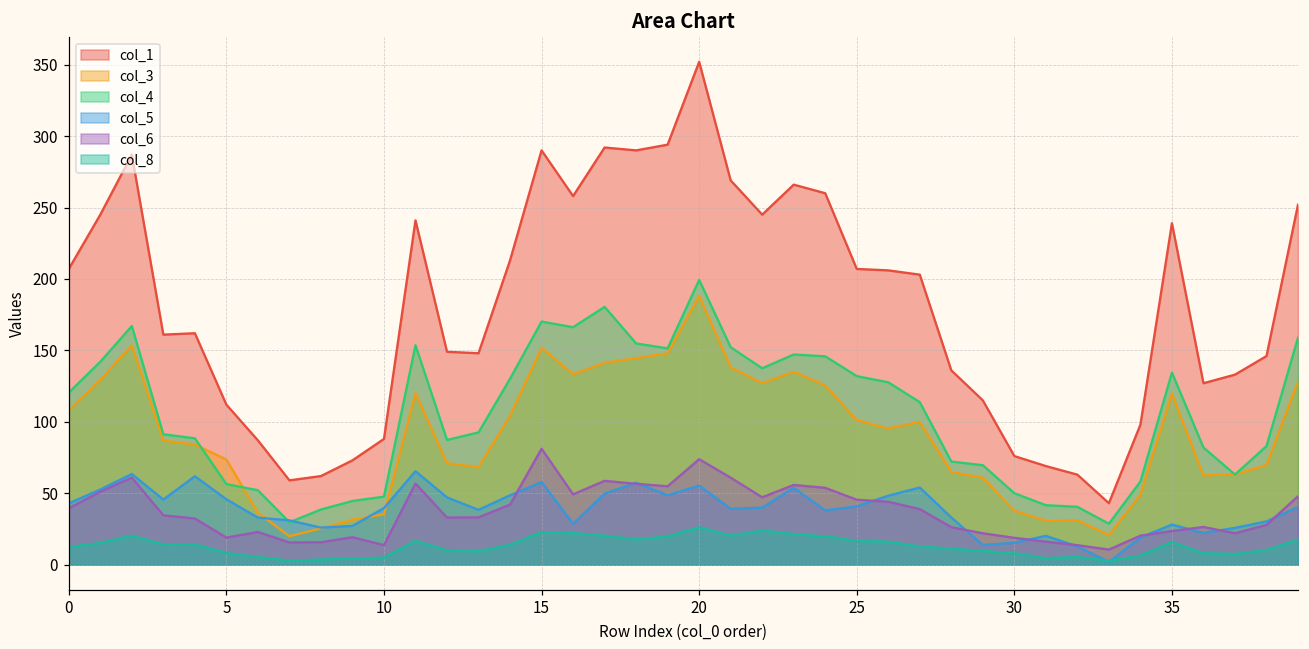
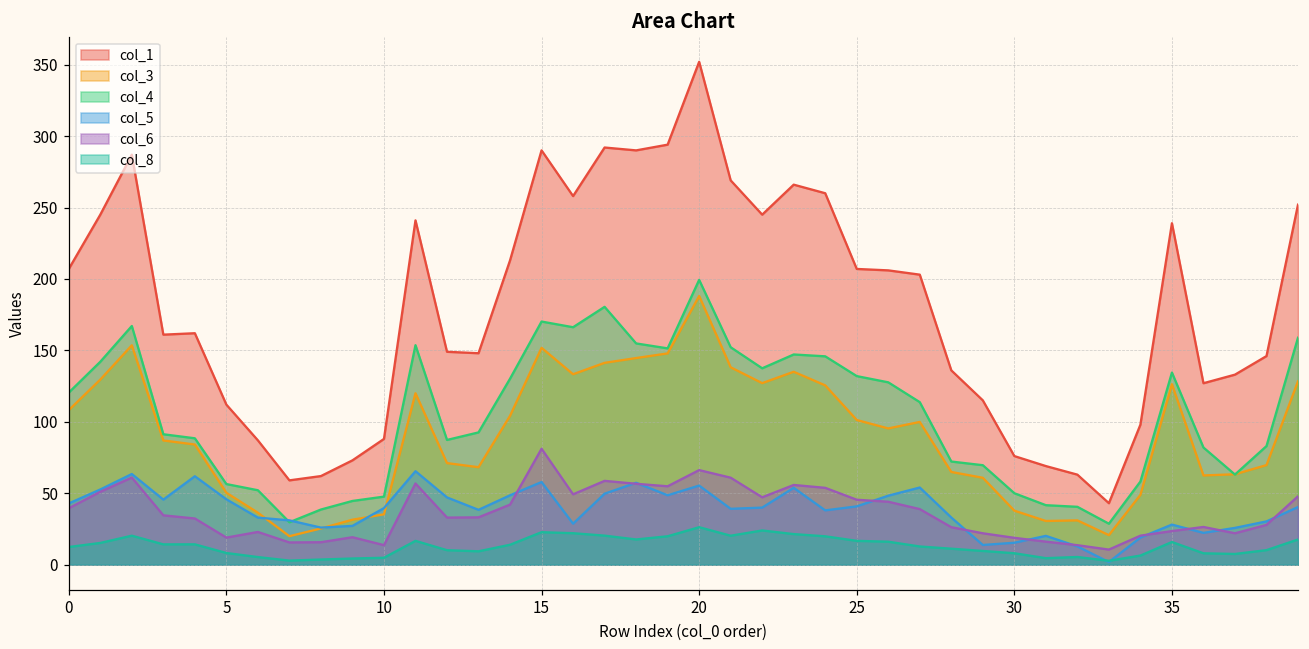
  {
    "col_1": {
      "0": 207,
      "5": 112,
      "10": 88,
      "15": 290,
      "20": 352,
      "25": 207,
      "30": 76,
      "35": 239
    },
    "col_3": {
      "0": 108,
-     "5": 74,
+     "5": 50,
      "10": 35,
      "15": 152,
      "20": 188,
      "25": 101,
      "30": 38,
-     "35": 120
+     "35": 126
    },
    "col_6": {
      "0": 39,
      "5": 19,
      "10": 14,
      "15": 81,
-     "20": 74,
+     "20": 66,
      "25": 45,
      "30": 19,
      "35": 24
    }
  }
